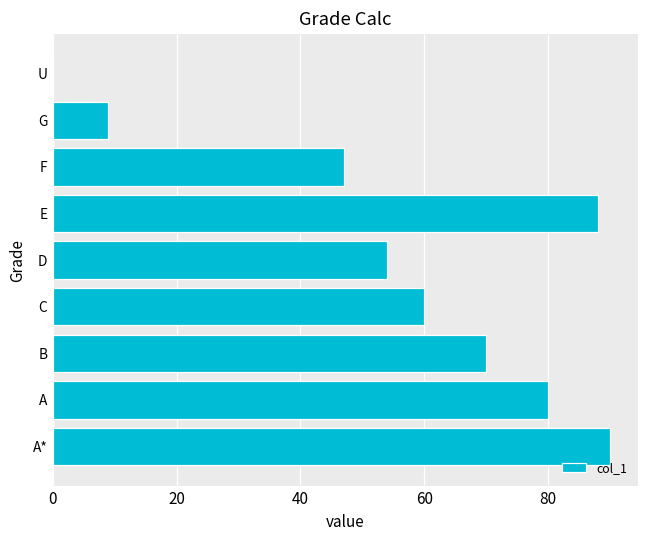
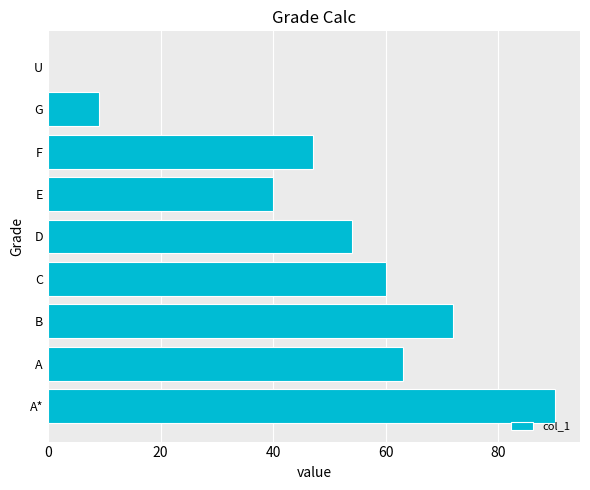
  {
    "U": 0,
    "G": 9,
    "F": 47,
-   "E": 88,
+   "E": 40,
    "D": 54,
    "C": 60,
-   "B": 70,
-   "A": 80,
+   "B": 72,
+   "A": 63,
    "A*": 90
  }
